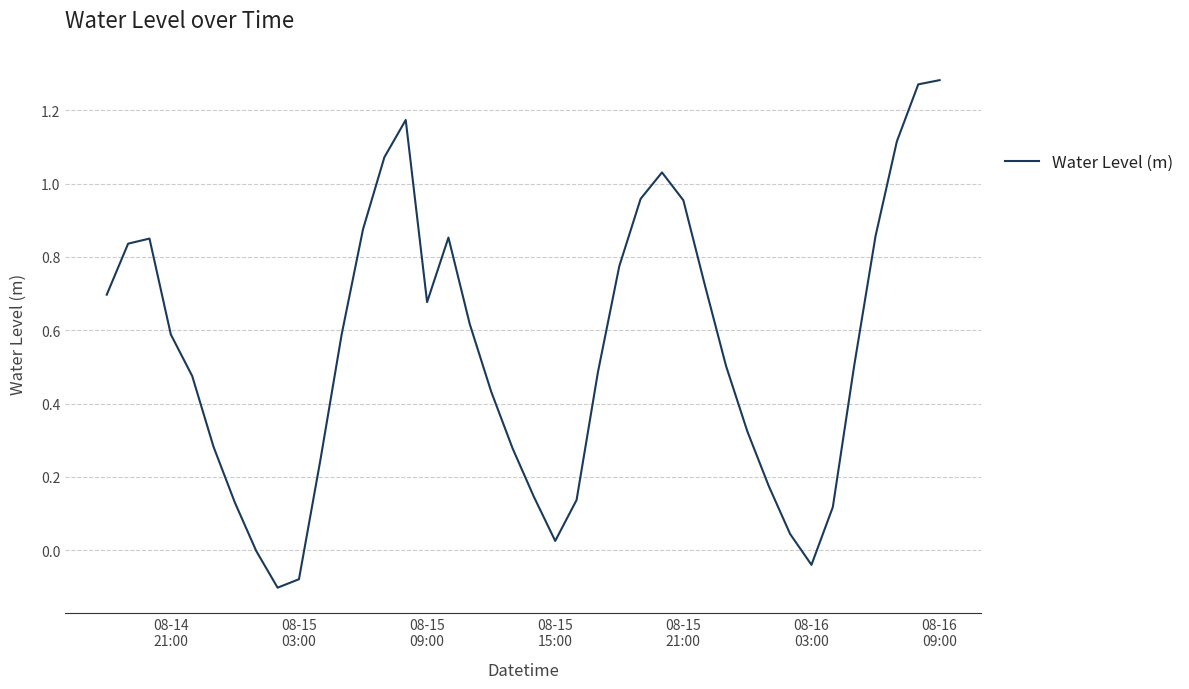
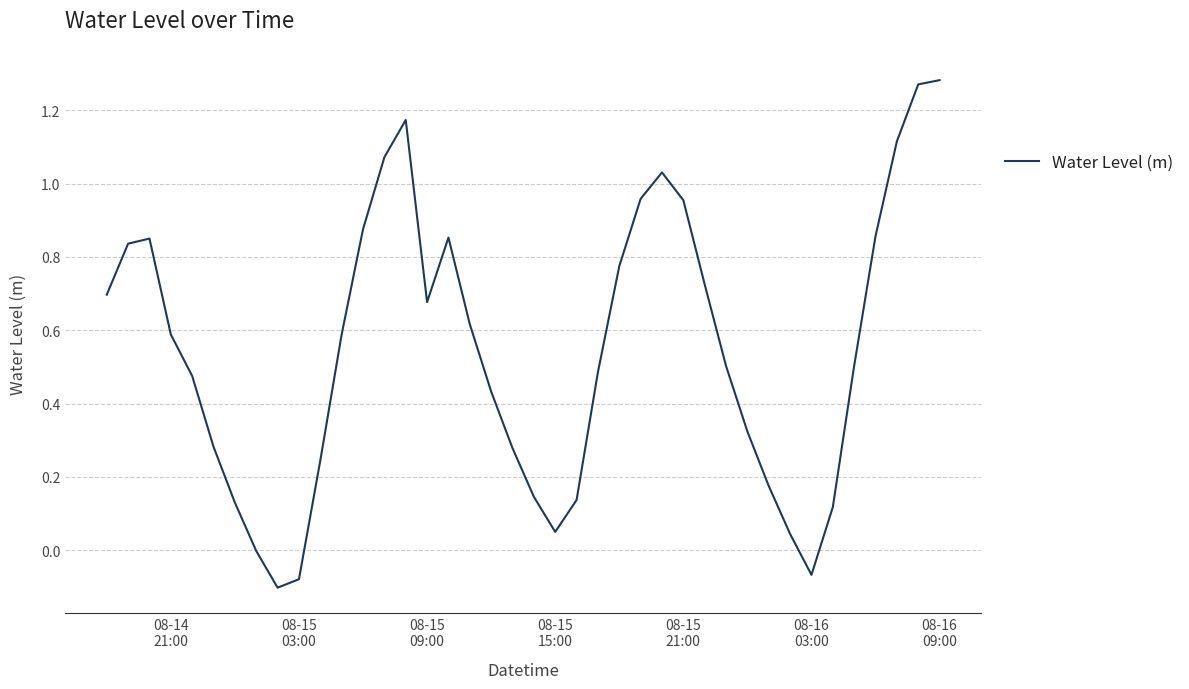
  {
    "08-14 21:00": 0.59,
    "08-15 03:00": -0.08,
    "08-15 09:00": 0.68,
-   "08-15 15:00": 0.03,
+   "08-15 15:00": 0.05,
    "08-15 21:00": 0.95,
-   "08-16 03:00": -0.04,
+   "08-16 03:00": -0.07,
    "08-16 09:00": 1.28
  }
